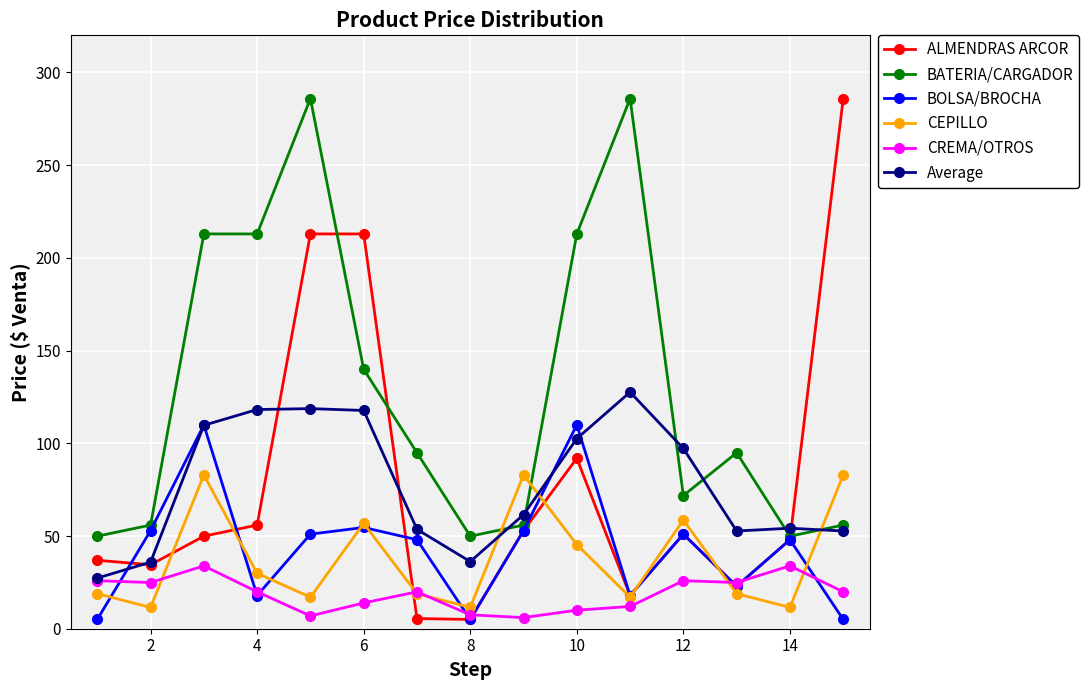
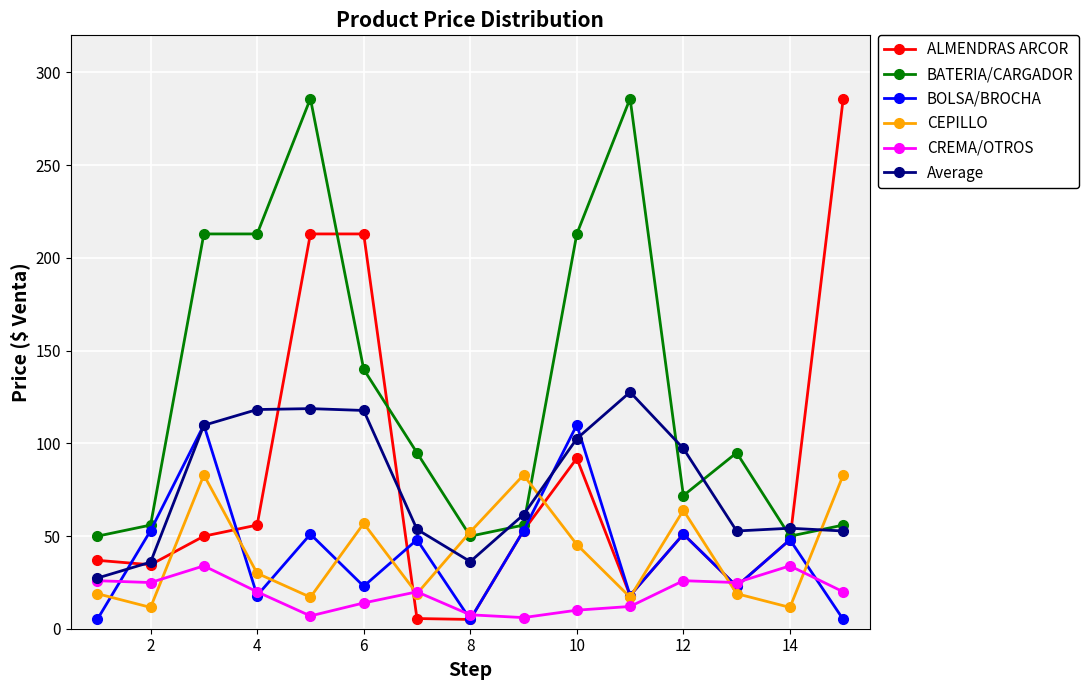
  {
    "ALMENDRAS ARCOR": {
      "4": 56,
      "6": 213,
      "10": 92
    },
    "BATERIA/CARGADOR": {
      "2": 56,
      "4": 213,
      "6": 140,
      "8": 50,
      "10": 213,
      "12": 72,
      "14": 50
    },
    "BOLSA/BROCHA": {
      "2": 53,
      "4": 18,
-     "6": 55,
+     "6": 23,
      "10": 110
    },
    "CEPILLO": {
      "2": 12,
      "4": 30,
      "6": 57,
-     "8": 12,
+     "8": 52,
      "10": 45,
-     "12": 59,
+     "12": 64,
      "14": 12
    },
    "CREMA/OTROS": {
      "2": 25,
      "4": 20,
      "6": 14,
      "8": 8,
      "10": 10,
      "12": 26,
      "14": 34
    },
    "Average": {
      "4": 118,
      "6": 118,
      "8": 36,
      "10": 103,
      "12": 97,
      "14": 54
    }
  }
